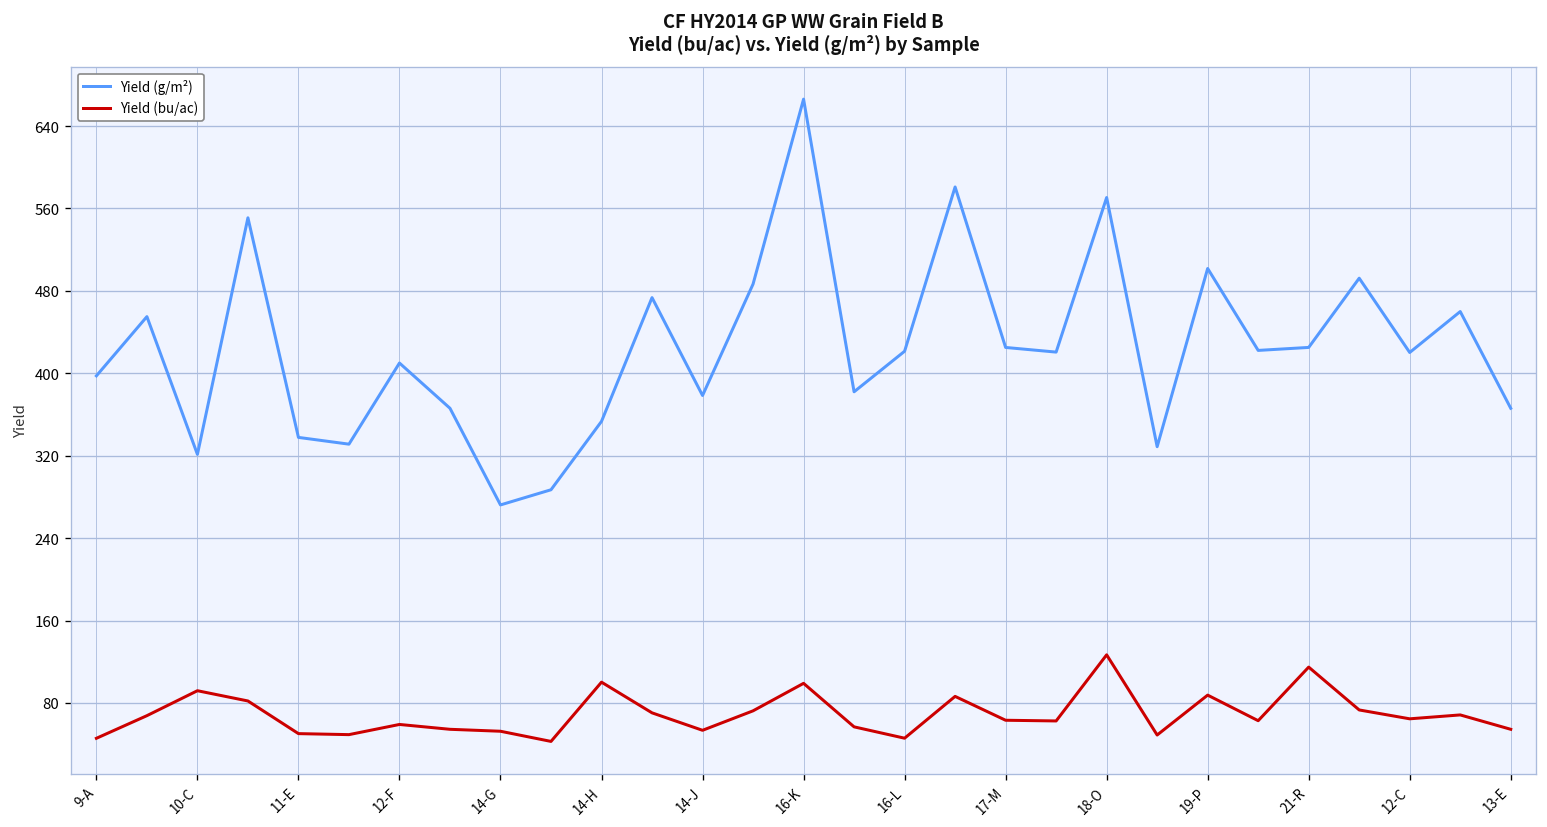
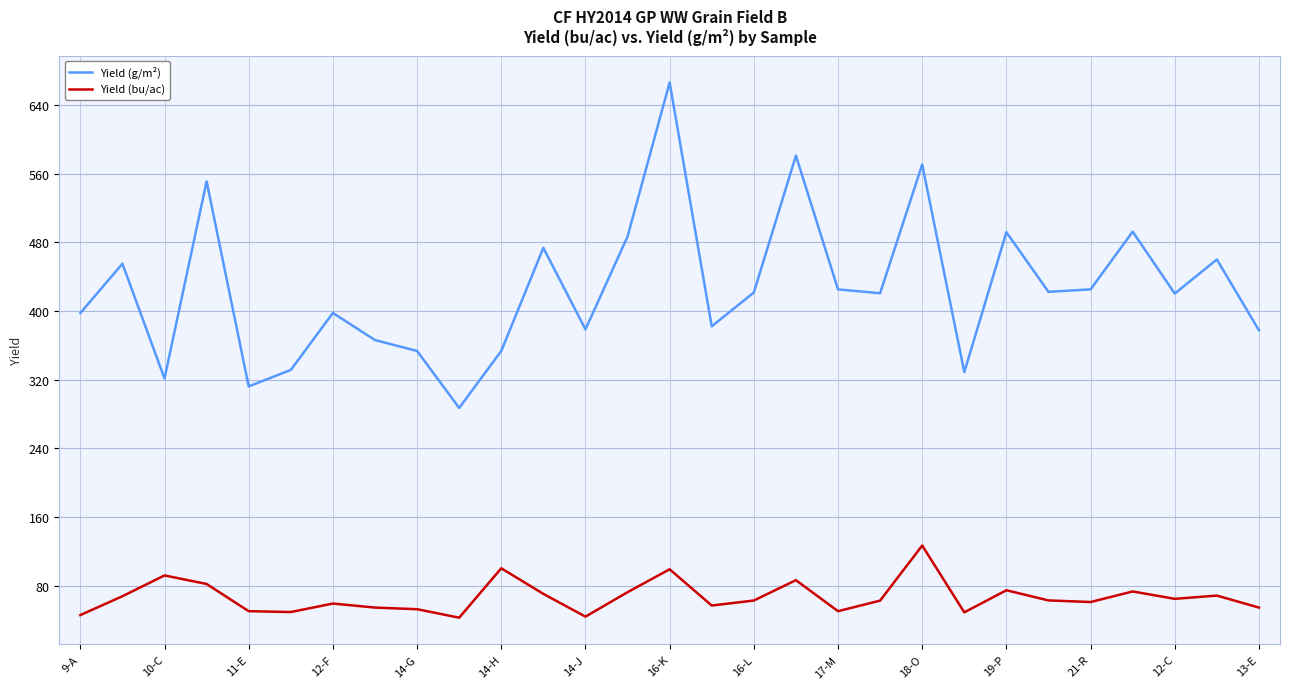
  {
    "Yield (g/m²)": {
      "9-A": 400,
      "10-C": 320,
-     "11-E": 340,
-     "12-F": 410,
-     "14-G": 270,
+     "11-E": 310,
+     "12-F": 400,
+     "14-G": 350,
      "14-H": 350,
      "14-J": 380,
      "16-K": 670,
      "16-L": 420,
      "17-M": 430,
      "18-O": 570,
-     "19-P": 500,
+     "19-P": 490,
      "21-R": 430,
      "12-C": 420,
-     "13-E": 370
+     "13-E": 380
    },
    "Yield (bu/ac)": {
      "9-A": 50,
      "10-C": 90,
      "11-E": 50,
      "12-F": 60,
      "14-G": 50,
      "14-H": 100,
-     "14-J": 50,
+     "14-J": 40,
      "16-K": 100,
-     "16-L": 50,
-     "17-M": 60,
+     "16-L": 60,
+     "17-M": 50,
      "18-O": 130,
-     "19-P": 90,
-     "21-R": 110,
+     "19-P": 70,
+     "21-R": 60,
      "12-C": 60,
      "13-E": 50
    }
  }
